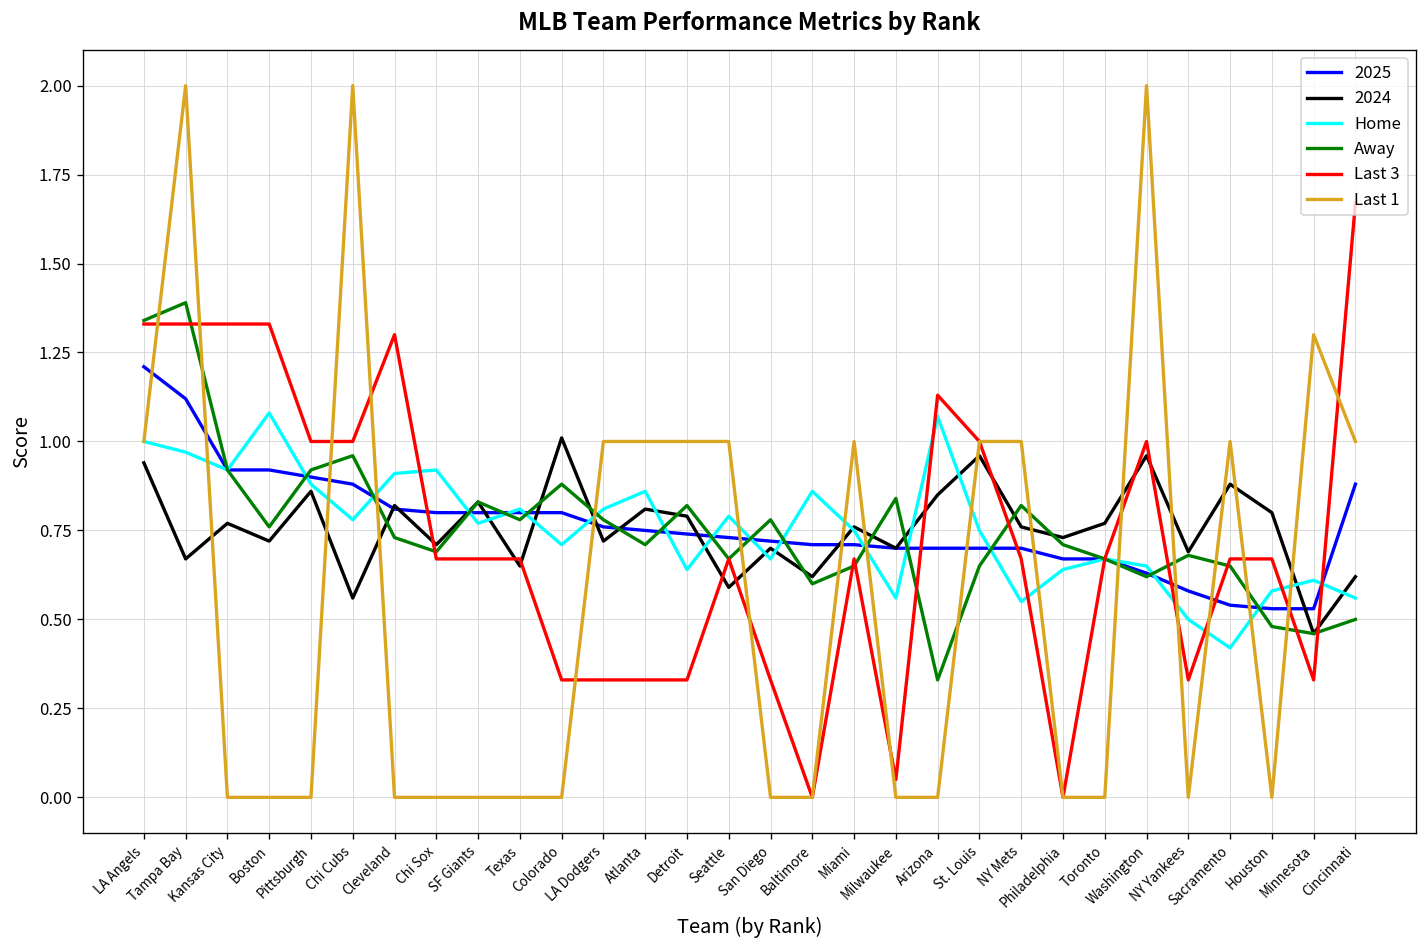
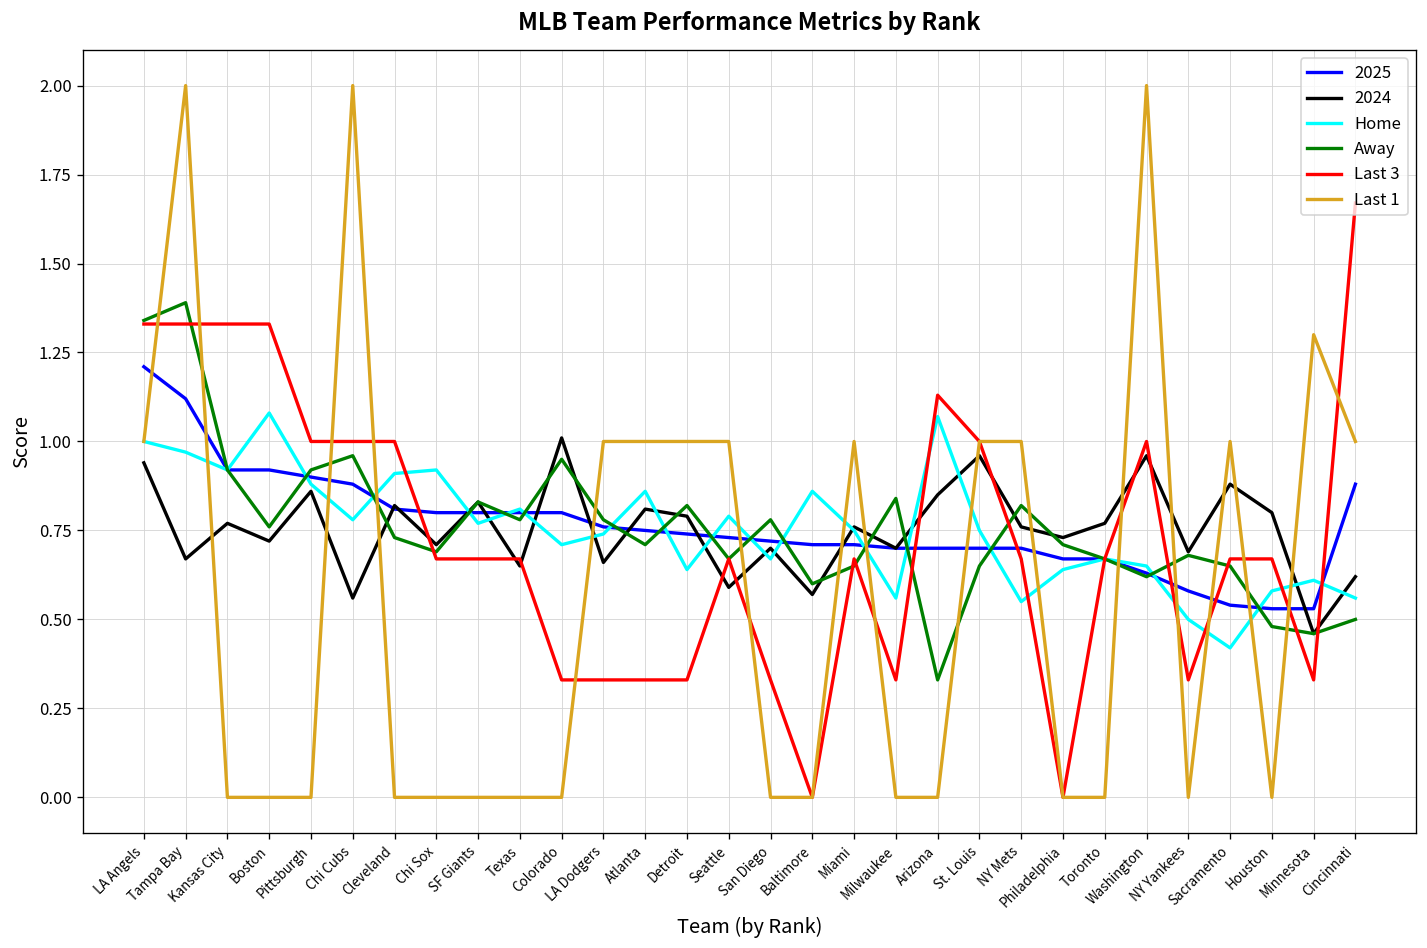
  {
    "2025": {
      "LA Angels": 1.21,
      "Tampa Bay": 1.12,
      "Boston": 0.92,
      "Pittsburgh": 0.90,
      "Chi Cubs": 0.88,
      "Cleveland": 0.81,
      "Chi Sox": 0.80,
      "SF Giants": 0.80,
      "Texas": 0.80,
      "Colorado": 0.80,
      "LA Dodgers": 0.76,
      "Atlanta": 0.75,
      "Detroit": 0.74,
      "Seattle": 0.73,
      "San Diego": 0.72,
      "Baltimore": 0.71,
      "Miami": 0.71,
      "Arizona": 0.70,
      "St. Louis": 0.70,
      "NY Mets": 0.70,
      "Philadelphia": 0.67,
      "Washington": 0.63,
      "NY Yankees": 0.58,
      "Sacramento": 0.54,
      "Houston": 0.53,
      "Minnesota": 0.53,
      "Cincinnati": 0.88
    },
    "2024": {
      "LA Angels": 0.94,
      "Tampa Bay": 0.67,
      "Kansas City": 0.77,
      "Boston": 0.72,
      "Pittsburgh": 0.86,
      "Chi Cubs": 0.56,
      "Cleveland": 0.82,
      "Chi Sox": 0.71,
      "Texas": 0.65,
      "Colorado": 1.01,
-     "LA Dodgers": 0.72,
+     "LA Dodgers": 0.66,
      "Atlanta": 0.81,
      "Detroit": 0.79,
      "Seattle": 0.59,
      "San Diego": 0.70,
-     "Baltimore": 0.62,
+     "Baltimore": 0.57,
      "Miami": 0.76,
      "Arizona": 0.85,
      "St. Louis": 0.96,
      "NY Mets": 0.76,
      "Philadelphia": 0.73,
      "Toronto": 0.77,
      "Washington": 0.96,
      "NY Yankees": 0.69,
      "Sacramento": 0.88,
      "Houston": 0.80,
      "Cincinnati": 0.62
    },
    "Home": {
      "Tampa Bay": 0.97,
      "Boston": 1.08,
      "Pittsburgh": 0.88,
      "Chi Cubs": 0.78,
      "Cleveland": 0.91,
      "Chi Sox": 0.92,
      "SF Giants": 0.77,
      "Texas": 0.81,
      "Colorado": 0.71,
-     "LA Dodgers": 0.81,
+     "LA Dodgers": 0.74,
      "Atlanta": 0.86,
      "Detroit": 0.64,
      "Seattle": 0.79,
      "San Diego": 0.67,
      "Baltimore": 0.86,
      "Miami": 0.75,
      "Milwaukee": 0.56,
      "Arizona": 1.07,
      "St. Louis": 0.75,
      "NY Mets": 0.55,
      "Philadelphia": 0.64,
      "Washington": 0.65,
      "NY Yankees": 0.50,
      "Sacramento": 0.42,
      "Houston": 0.58,
      "Minnesota": 0.61,
      "Cincinnati": 0.56
    },
    "Away": {
      "LA Angels": 1.34,
      "Tampa Bay": 1.39,
      "Boston": 0.76,
      "Pittsburgh": 0.92,
      "Chi Cubs": 0.96,
      "Cleveland": 0.73,
      "Chi Sox": 0.69,
      "Texas": 0.78,
-     "Colorado": 0.88,
+     "Colorado": 0.95,
      "LA Dodgers": 0.78,
      "Atlanta": 0.71,
      "Detroit": 0.82,
      "San Diego": 0.78,
      "Baltimore": 0.60,
      "Miami": 0.65,
      "Milwaukee": 0.84,
      "Arizona": 0.33,
      "St. Louis": 0.65,
      "NY Mets": 0.82,
      "Philadelphia": 0.71,
      "Washington": 0.62,
      "NY Yankees": 0.68,
      "Sacramento": 0.65,
      "Houston": 0.48,
      "Cincinnati": 0.50
    },
    "Last 3": {
      "LA Angels": 1.33,
      "Tampa Bay": 1.33,
      "Kansas City": 1.33,
      "Boston": 1.33,
      "Pittsburgh": 1.00,
      "Chi Cubs": 1.00,
-     "Cleveland": 1.3,
+     "Cleveland": 1.0,
      "Chi Sox": 0.67,
      "SF Giants": 0.67,
      "Texas": 0.67,
      "Colorado": 0.33,
      "LA Dodgers": 0.33,
      "Atlanta": 0.33,
      "Detroit": 0.33,
      "San Diego": 0.33,
      "Miami": 0.67,
-     "Milwaukee": 0.05,
+     "Milwaukee": 0.33,
      "Arizona": 1.13,
      "NY Mets": 0.67,
      "Washington": 1.00,
      "NY Yankees": 0.33,
      "Sacramento": 0.67,
      "Houston": 0.67,
      "Minnesota": 0.33
    },
    "Last 1": {
      "Tampa Bay": 2.00,
      "Kansas City": 0.00,
      "Boston": 0.00,
      "Pittsburgh": 0.00,
      "Chi Cubs": 2.00,
      "Cleveland": 0.00,
      "Chi Sox": 0.00,
      "SF Giants": 0.00,
      "Texas": 0.00,
      "Colorado": 0.00,
      "LA Dodgers": 1.00,
      "Atlanta": 1.00,
      "Detroit": 1.00,
      "Seattle": 1.00,
      "San Diego": 0.00,
      "Miami": 1.00,
      "Milwaukee": 0.00,
      "Arizona": 0.00,
      "NY Mets": 1.00,
      "Toronto": 0.00,
      "Washington": 2.00,
      "NY Yankees": 0.00,
      "Sacramento": 1.00,
      "Houston": 0.00,
      "Minnesota": 1.30,
      "Cincinnati": 1.00
    }
  }
